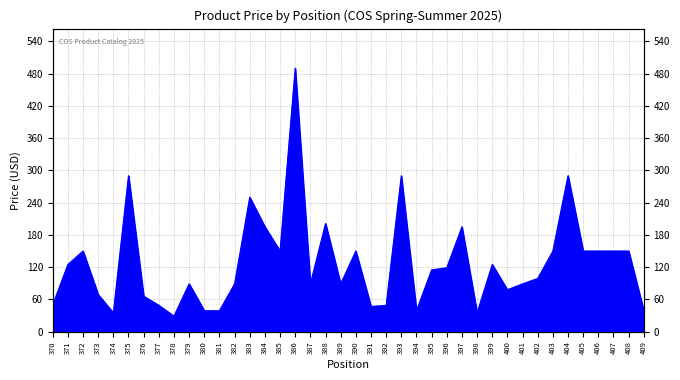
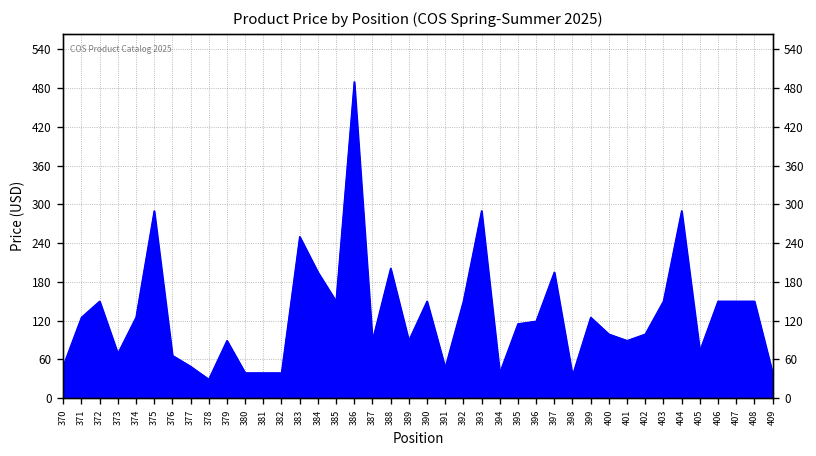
  {
    "370": 50,
    "371": 130,
    "372": 150,
    "373": 70,
-   "374": 40,
+   "374": 130,
    "375": 290,
    "376": 70,
    "377": 50,
    "378": 30,
    "379": 90,
    "380": 40,
    "381": 40,
-   "382": 90,
+   "382": 40,
    "383": 250,
    "384": 200,
    "385": 150,
    "386": 490,
    "387": 90,
    "388": 200,
    "389": 90,
    "390": 150,
    "391": 50,
-   "392": 50,
+   "392": 150,
    "393": 290,
    "394": 40,
    "395": 120,
    "396": 120,
    "397": 200,
    "398": 40,
    "399": 130,
-   "400": 80,
+   "400": 100,
    "401": 90,
    "402": 100,
    "403": 150,
    "404": 290,
-   "405": 150,
+   "405": 70,
    "406": 150,
    "407": 150,
    "408": 150,
    "409": 40
  }
